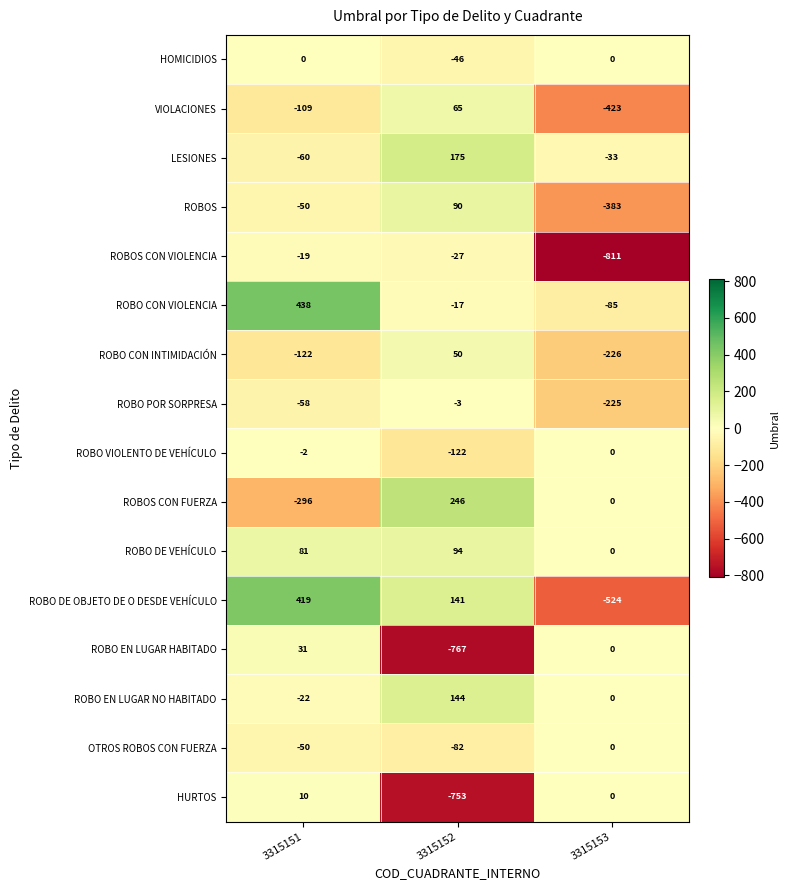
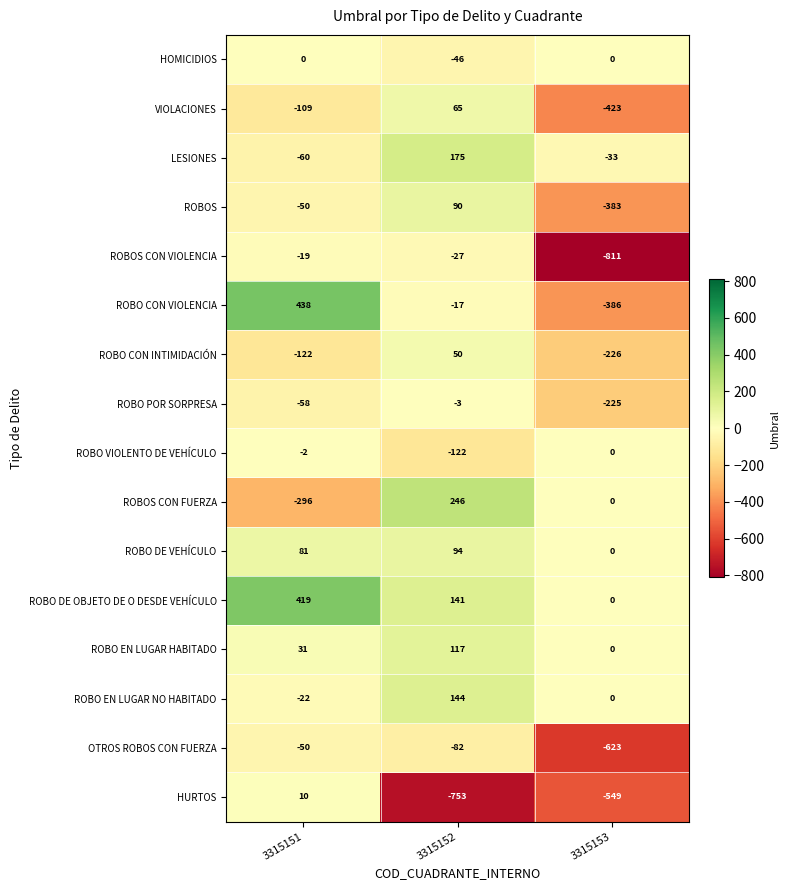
  {
    "HOMICIDIOS": {
      "3315151": 0,
      "3315152": -46,
      "3315153": 0
    },
    "VIOLACIONES": {
      "3315151": -109,
      "3315152": 65,
      "3315153": -423
    },
    "LESIONES": {
      "3315151": -60,
      "3315152": 175,
      "3315153": -33
    },
    "ROBOS": {
      "3315151": -50,
      "3315152": 90,
      "3315153": -383
    },
    "ROBOS CON VIOLENCIA": {
      "3315151": -19,
      "3315152": -27,
      "3315153": -811
    },
    "ROBO CON VIOLENCIA": {
      "3315151": 438,
      "3315152": -17,
-     "3315153": -85
+     "3315153": -386
    },
    "ROBO CON INTIMIDACIÓN": {
      "3315151": -122,
      "3315152": 50,
      "3315153": -226
    },
    "ROBO POR SORPRESA": {
      "3315151": -58,
      "3315152": -3,
      "3315153": -225
    },
    "ROBO VIOLENTO DE VEHÍCULO": {
      "3315151": -2,
      "3315152": -122,
      "3315153": 0
    },
    "ROBOS CON FUERZA": {
      "3315151": -296,
      "3315152": 246,
      "3315153": 0
    },
    "ROBO DE VEHÍCULO": {
      "3315151": 81,
      "3315152": 94,
      "3315153": 0
    },
    "ROBO DE OBJETO DE O DESDE VEHÍCULO": {
      "3315151": 419,
      "3315152": 141,
-     "3315153": -524
+     "3315153": 0
    },
    "ROBO EN LUGAR HABITADO": {
      "3315151": 31,
-     "3315152": -767,
+     "3315152": 117,
      "3315153": 0
    },
    "ROBO EN LUGAR NO HABITADO": {
      "3315151": -22,
      "3315152": 144,
      "3315153": 0
    },
    "OTROS ROBOS CON FUERZA": {
      "3315151": -50,
      "3315152": -82,
-     "3315153": 0
+     "3315153": -623
    },
    "HURTOS": {
      "3315151": 10,
      "3315152": -753,
-     "3315153": 0
+     "3315153": -549
    }
  }
